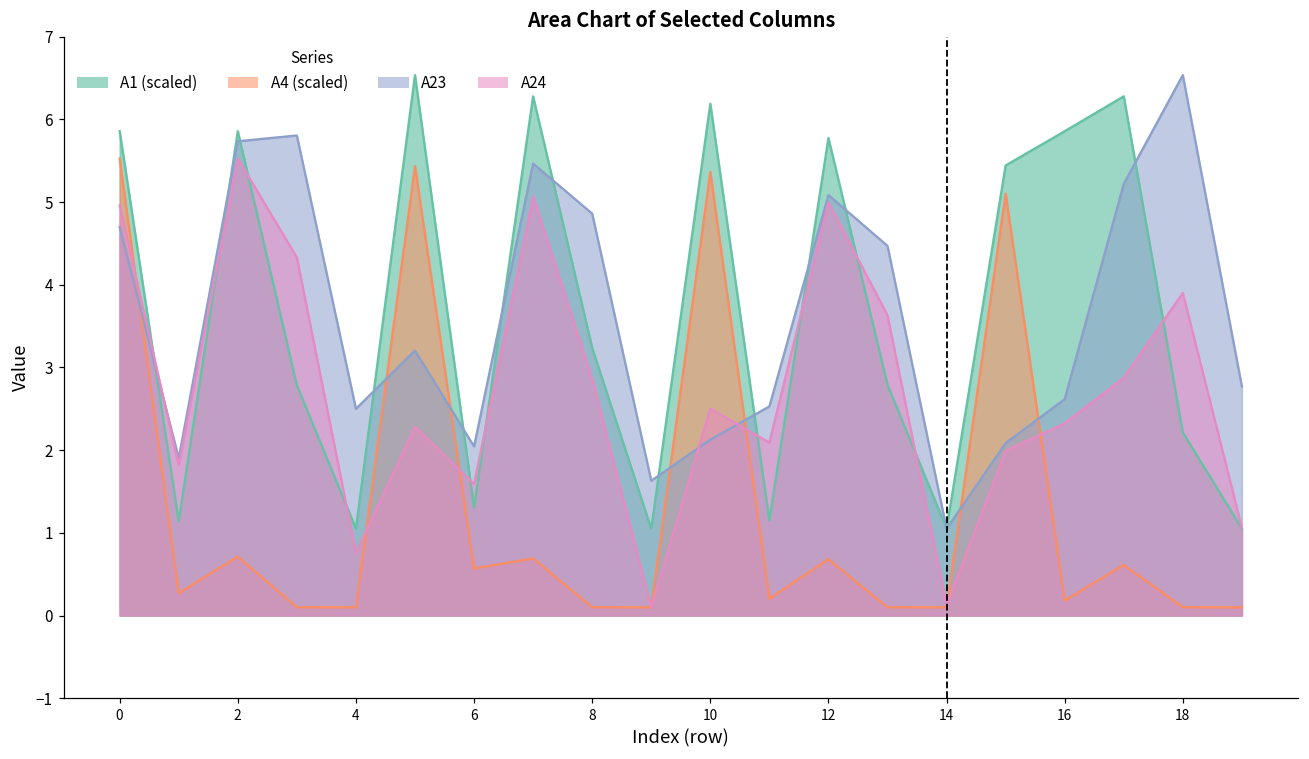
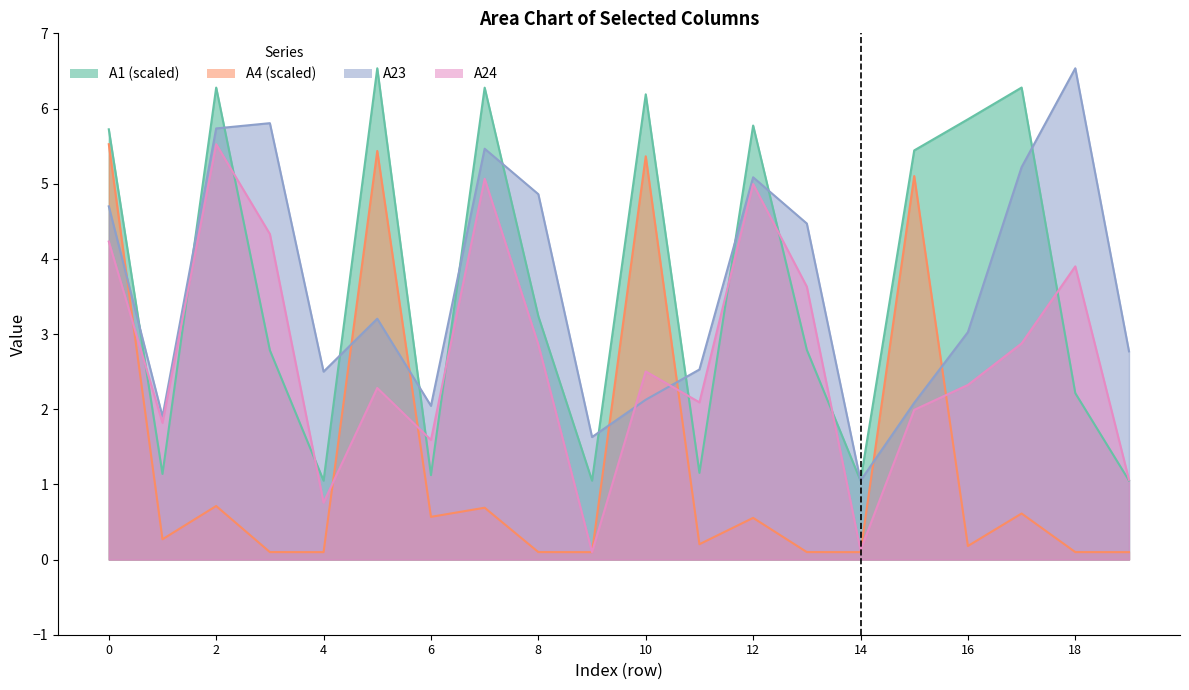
  {
    "A1 (scaled)": {
-     "0": 5.9,
-     "2": 5.9,
+     "0": 5.7,
+     "2": 6.3,
      "4": 1.0,
-     "6": 1.3,
+     "6": 1.1,
      "8": 3.2,
      "10": 6.2,
      "12": 5.8,
      "16": 5.9,
      "18": 2.2
    },
    "A4 (scaled)": {
      "0": 5.5,
      "2": 0.7,
      "4": 0.1,
      "6": 0.6,
      "8": 0.1,
      "10": 5.4,
-     "12": 0.7,
+     "12": 0.6,
      "16": 0.2,
      "18": 0.1
    },
    "A23": {
      "0": 4.7,
      "2": 5.7,
      "4": 2.5,
      "6": 2.0,
      "8": 4.9,
      "10": 2.1,
      "12": 5.1,
-     "16": 2.6,
+     "16": 3.0,
      "18": 6.5
    },
    "A24": {
-     "0": 5.0,
+     "0": 4.2,
      "2": 5.5,
      "4": 0.8,
      "6": 1.6,
      "8": 2.9,
      "10": 2.5,
      "12": 5.0,
      "16": 2.3,
      "18": 3.9
    }
  }
